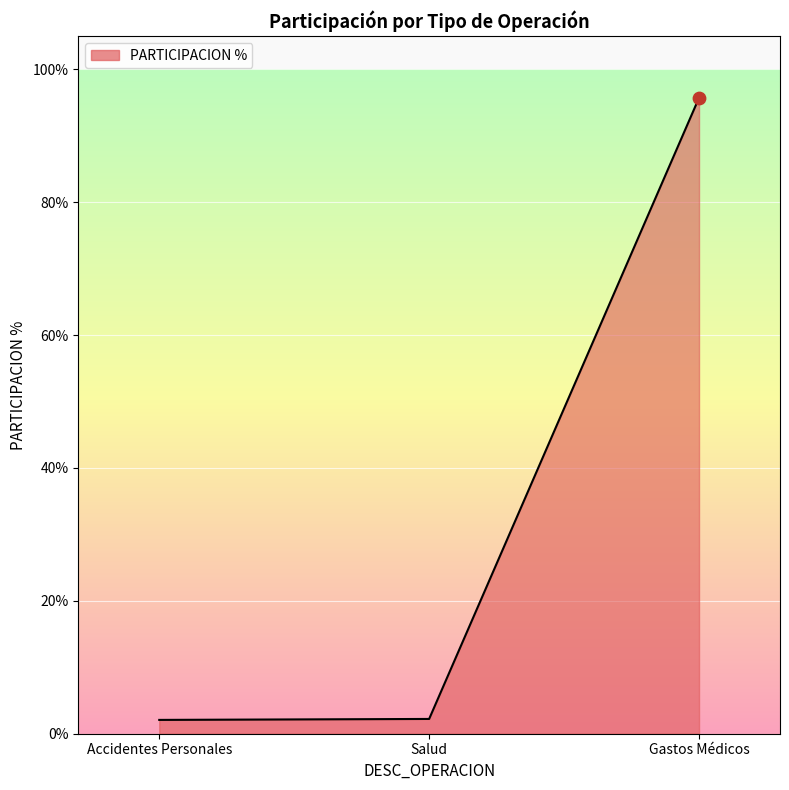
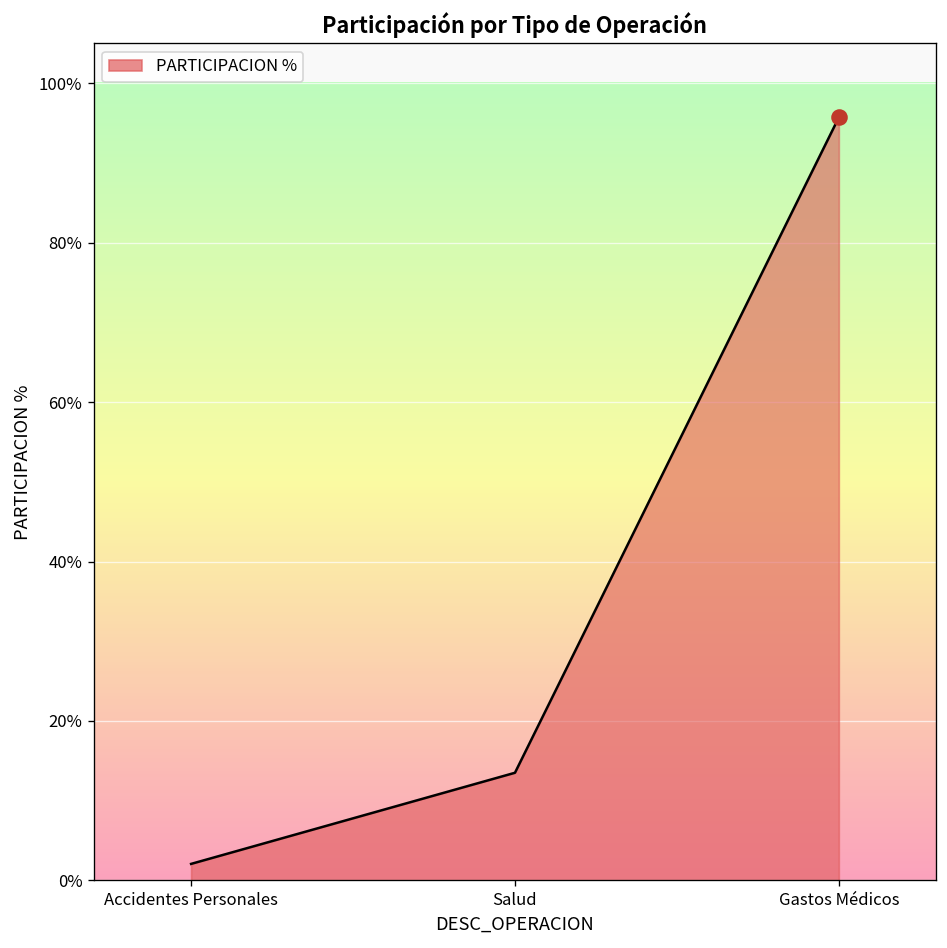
  {
    "PARTICIPACION %": {
      "Accidentes Personales": "2%",
-     "Salud": "2%"
+     "Salud": "14%"
    }
  }
